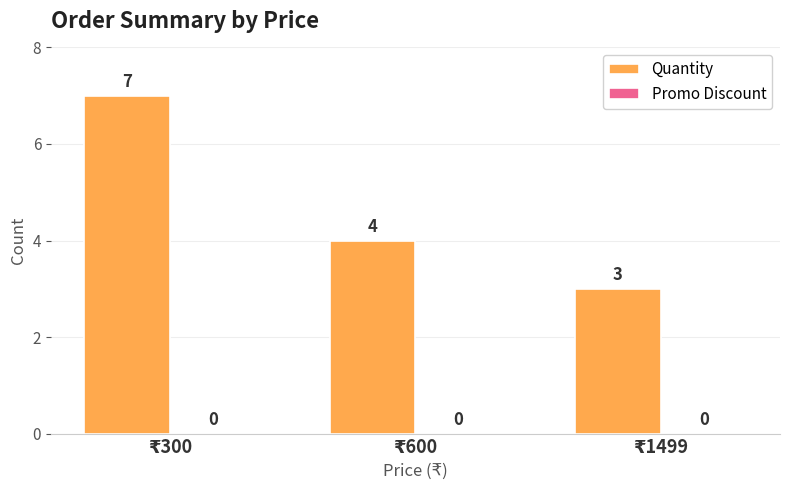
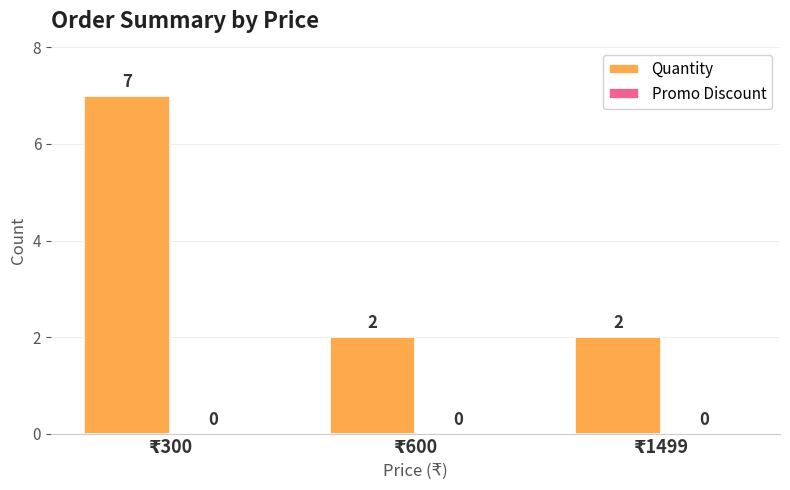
  {
    "Quantity": {
      "₹300": 7,
-     "₹600": 4,
-     "₹1499": 3
+     "₹600": 2,
+     "₹1499": 2
    },
    "Promo Discount": {
      "₹300": 0,
      "₹600": 0,
      "₹1499": 0
    }
  }
